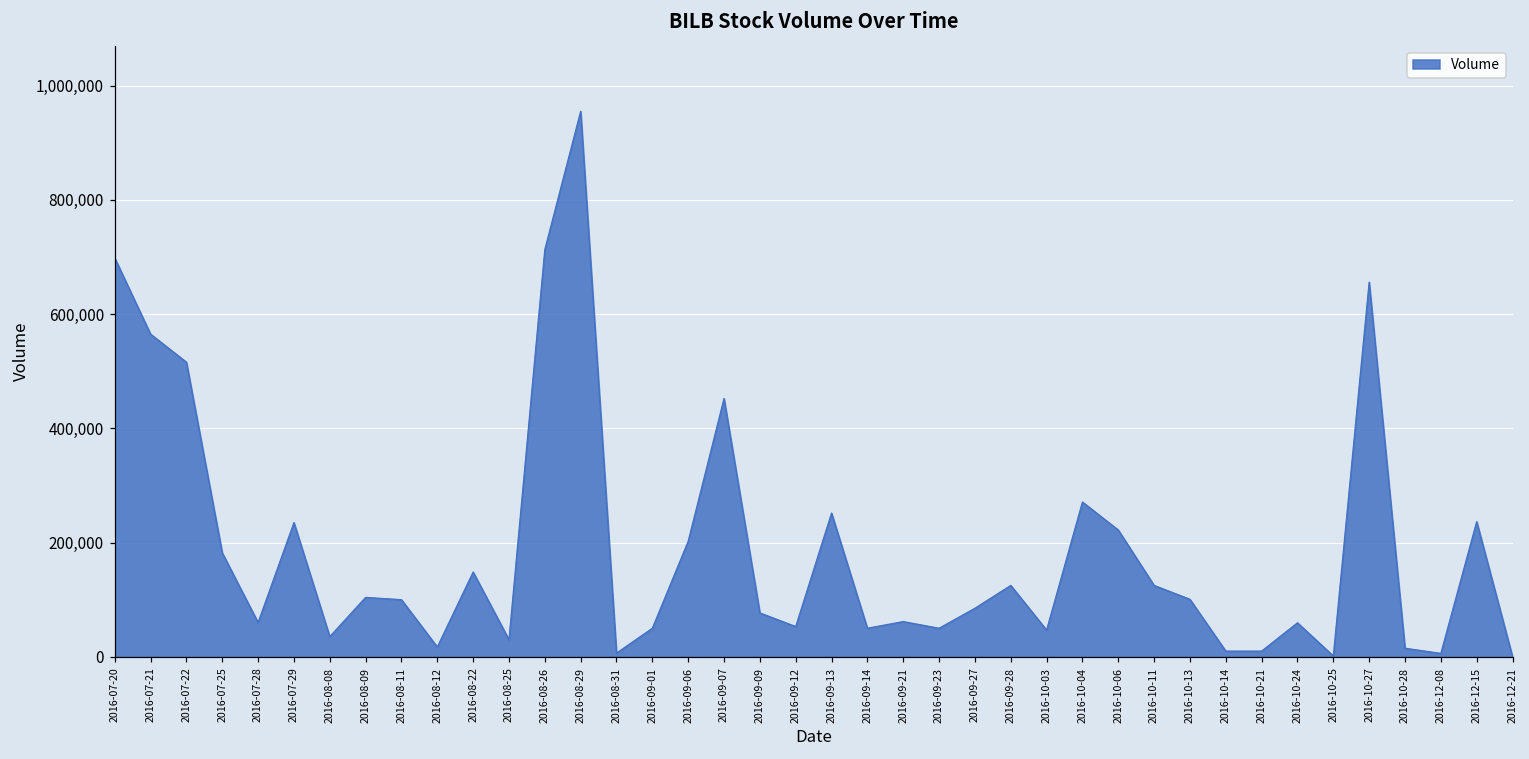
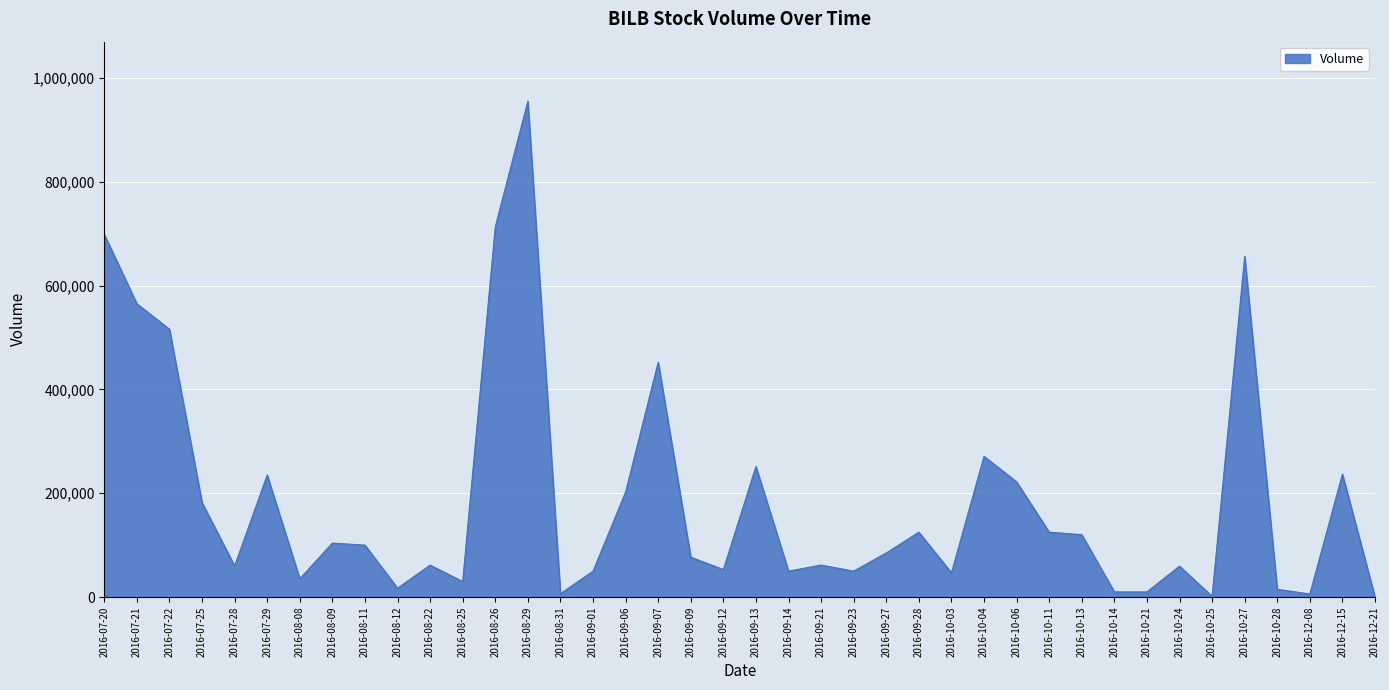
  {
    "2016-07-20": "700,000",
    "2016-07-21": "560,000",
    "2016-07-22": "520,000",
    "2016-07-25": "180,000",
    "2016-07-28": "60,000",
    "2016-07-29": "240,000",
    "2016-08-08": "40,000",
    "2016-08-09": "100,000",
    "2016-08-11": "100,000",
    "2016-08-12": "20,000",
-   "2016-08-22": "150,000",
+   "2016-08-22": "60,000",
    "2016-08-25": "30,000",
    "2016-08-26": "710,000",
    "2016-08-29": "950,000",
    "2016-08-31": "10,000",
    "2016-09-01": "50,000",
    "2016-09-06": "200,000",
    "2016-09-07": "450,000",
    "2016-09-09": "80,000",
    "2016-09-12": "50,000",
    "2016-09-13": "250,000",
    "2016-09-14": "50,000",
    "2016-09-21": "60,000",
    "2016-09-23": "50,000",
    "2016-09-27": "90,000",
    "2016-09-28": "130,000",
    "2016-10-03": "50,000",
    "2016-10-04": "270,000",
    "2016-10-06": "220,000",
    "2016-10-11": "130,000",
-   "2016-10-13": "100,000",
+   "2016-10-13": "120,000",
    "2016-10-14": "10,000",
    "2016-10-21": "10,000",
    "2016-10-24": "60,000",
    "2016-10-25": "0",
    "2016-10-27": "660,000",
    "2016-10-28": "20,000",
    "2016-12-08": "10,000",
    "2016-12-15": "240,000",
    "2016-12-21": "0"
  }
